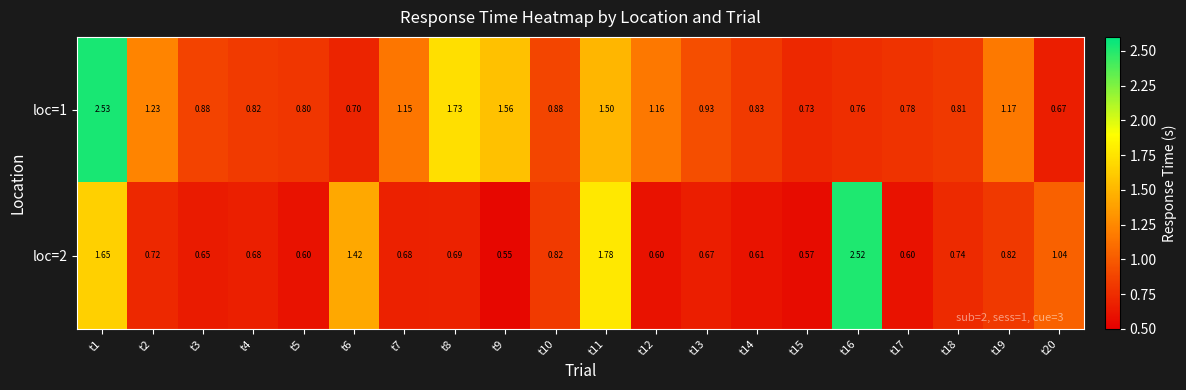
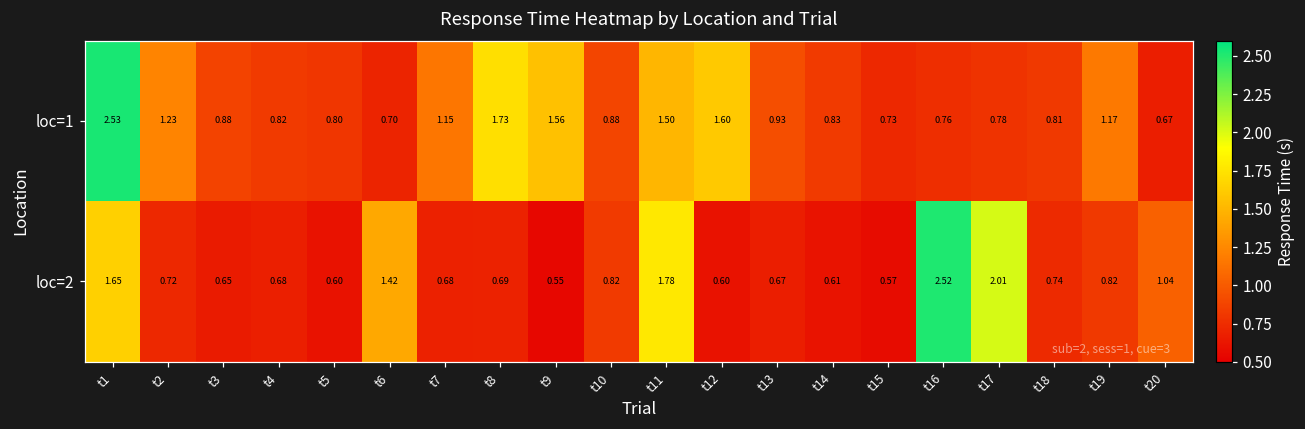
  {
    "loc=1": {
      "t1": 2.53,
      "t2": 1.23,
      "t3": 0.88,
      "t4": 0.82,
      "t5": 0.80,
      "t6": 0.70,
      "t7": 1.15,
      "t8": 1.73,
      "t9": 1.56,
      "t10": 0.88,
      "t11": 1.50,
-     "t12": 1.16,
+     "t12": 1.60,
      "t13": 0.93,
      "t14": 0.83,
      "t15": 0.73,
      "t16": 0.76,
      "t17": 0.78,
      "t18": 0.81,
      "t19": 1.17,
      "t20": 0.67
    },
    "loc=2": {
      "t1": 1.65,
      "t2": 0.72,
      "t3": 0.65,
      "t4": 0.68,
      "t5": 0.60,
      "t6": 1.42,
      "t7": 0.68,
      "t8": 0.69,
      "t9": 0.55,
      "t10": 0.82,
      "t11": 1.78,
      "t12": 0.60,
      "t13": 0.67,
      "t14": 0.61,
      "t15": 0.57,
      "t16": 2.52,
-     "t17": 0.60,
+     "t17": 2.01,
      "t18": 0.74,
      "t20": 1.04
    }
  }
